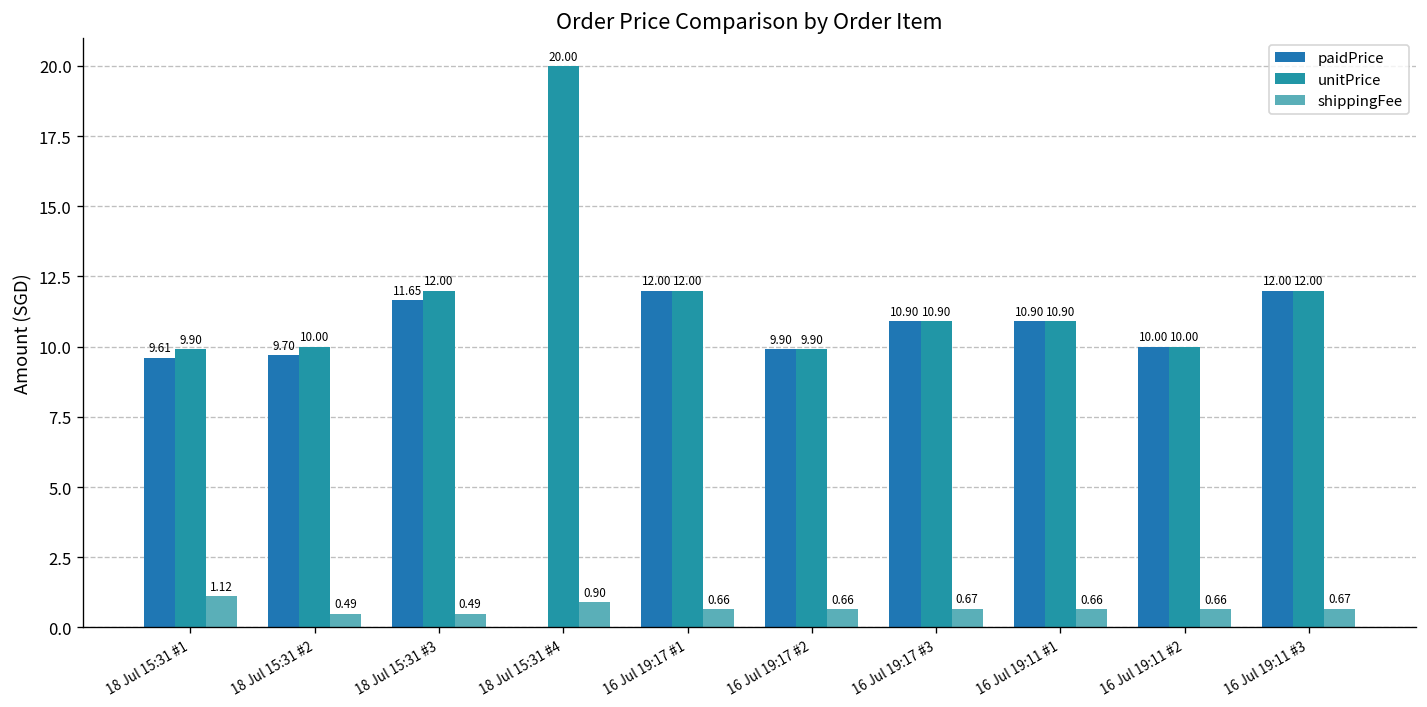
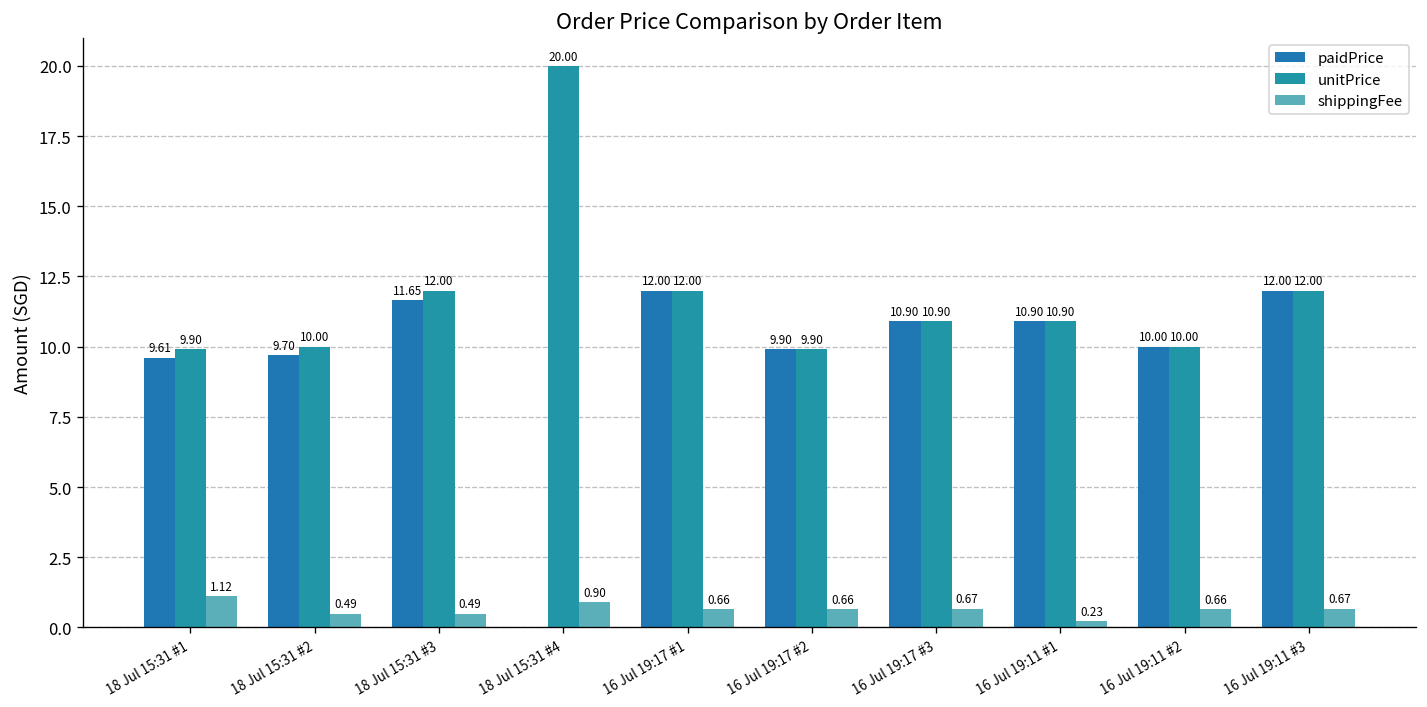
  {
    "shippingFee": {
      "18 Jul 15:31 #1": 1.12,
      "18 Jul 15:31 #2": 0.49,
      "18 Jul 15:31 #3": 0.49,
      "18 Jul 15:31 #4": 0.90,
      "16 Jul 19:17 #1": 0.66,
      "16 Jul 19:17 #2": 0.66,
      "16 Jul 19:17 #3": 0.67,
-     "16 Jul 19:11 #1": 0.66,
+     "16 Jul 19:11 #1": 0.23,
      "16 Jul 19:11 #2": 0.66,
      "16 Jul 19:11 #3": 0.67
    }
  }
